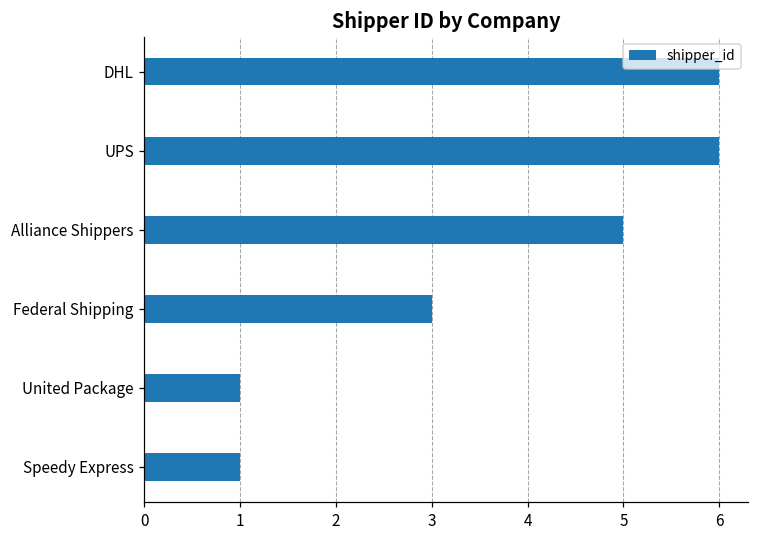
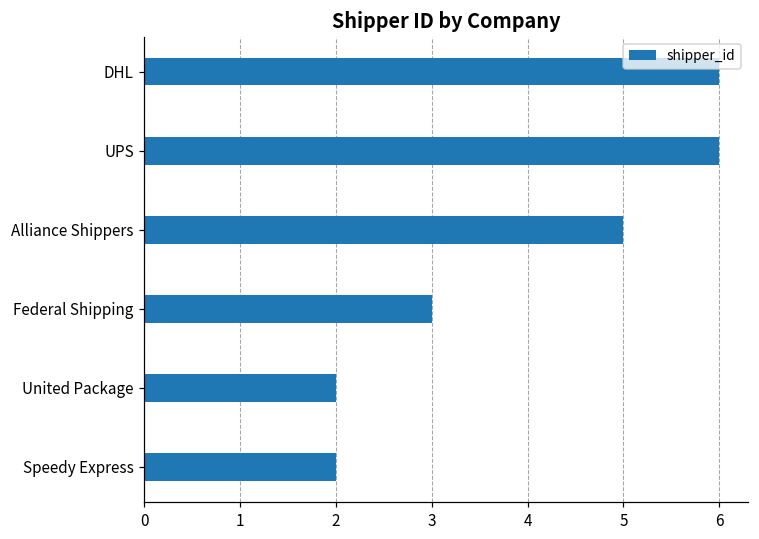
  {
    "DHL": 6,
    "UPS": 6,
    "Alliance Shippers": 5,
    "Federal Shipping": 3,
-   "United Package": 1,
-   "Speedy Express": 1
+   "United Package": 2,
+   "Speedy Express": 2
  }
